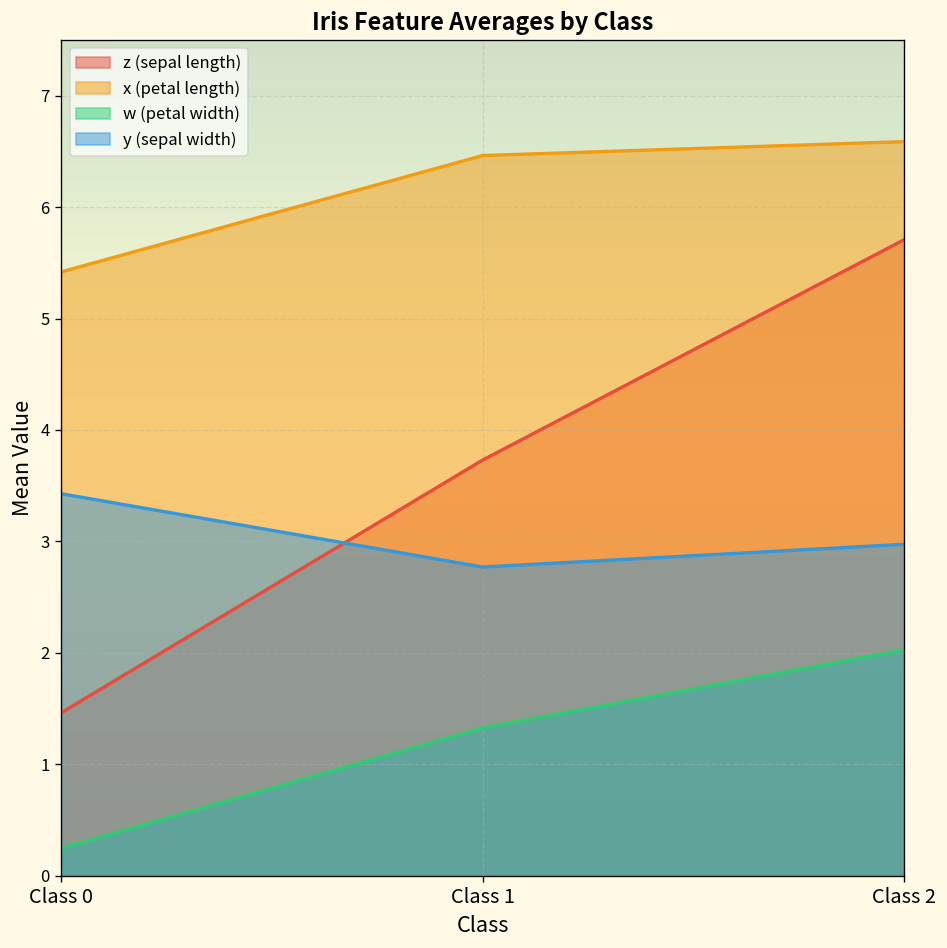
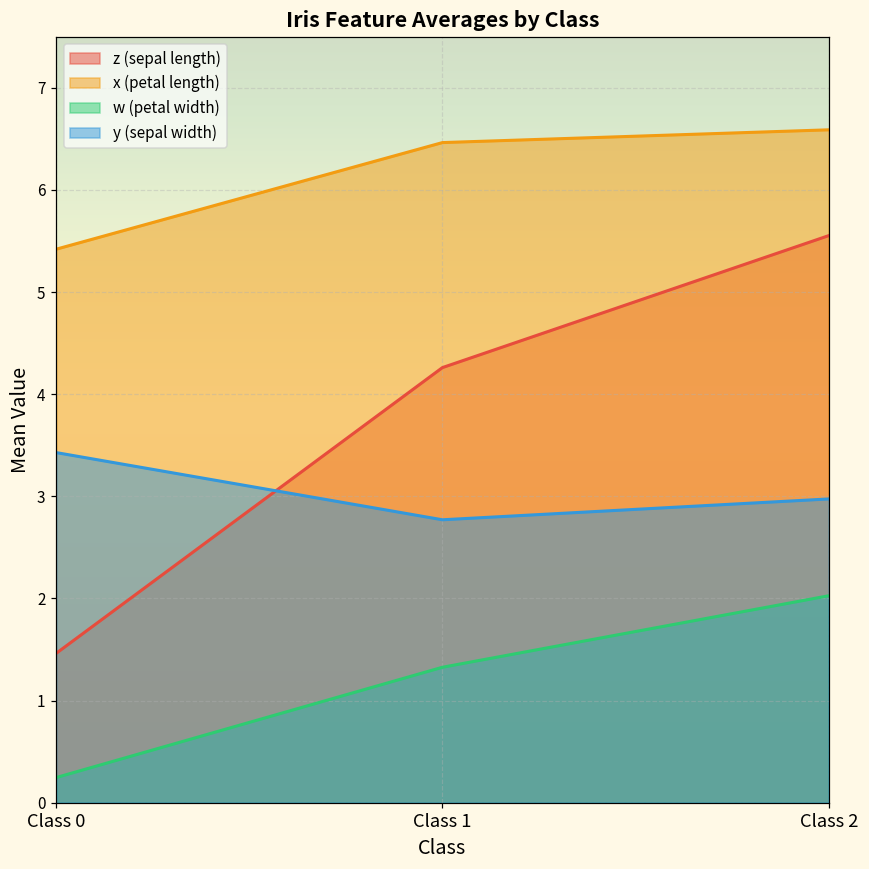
  {
    "z (sepal length)": {
      "Class 0": 1.5,
-     "Class 1": 3.7,
-     "Class 2": 5.7
+     "Class 1": 4.3,
+     "Class 2": 5.6
    },
    "x (petal length)": {
      "Class 0": 5.4,
      "Class 1": 6.5,
      "Class 2": 6.6
    },
    "w (petal width)": {
      "Class 0": 0.2,
      "Class 1": 1.3,
      "Class 2": 2.0
    },
    "y (sepal width)": {
      "Class 0": 3.4,
      "Class 1": 2.8,
      "Class 2": 3.0
    }
  }
